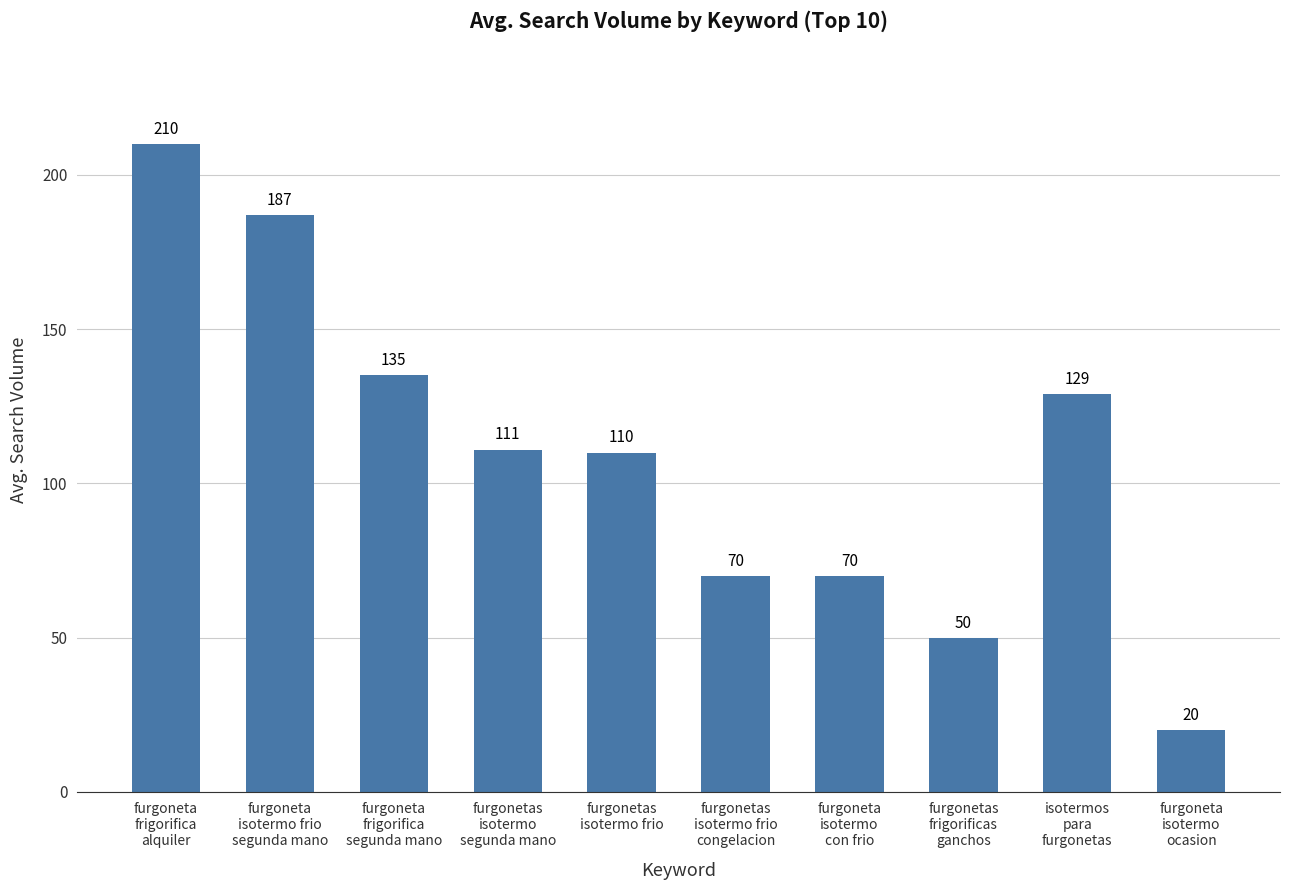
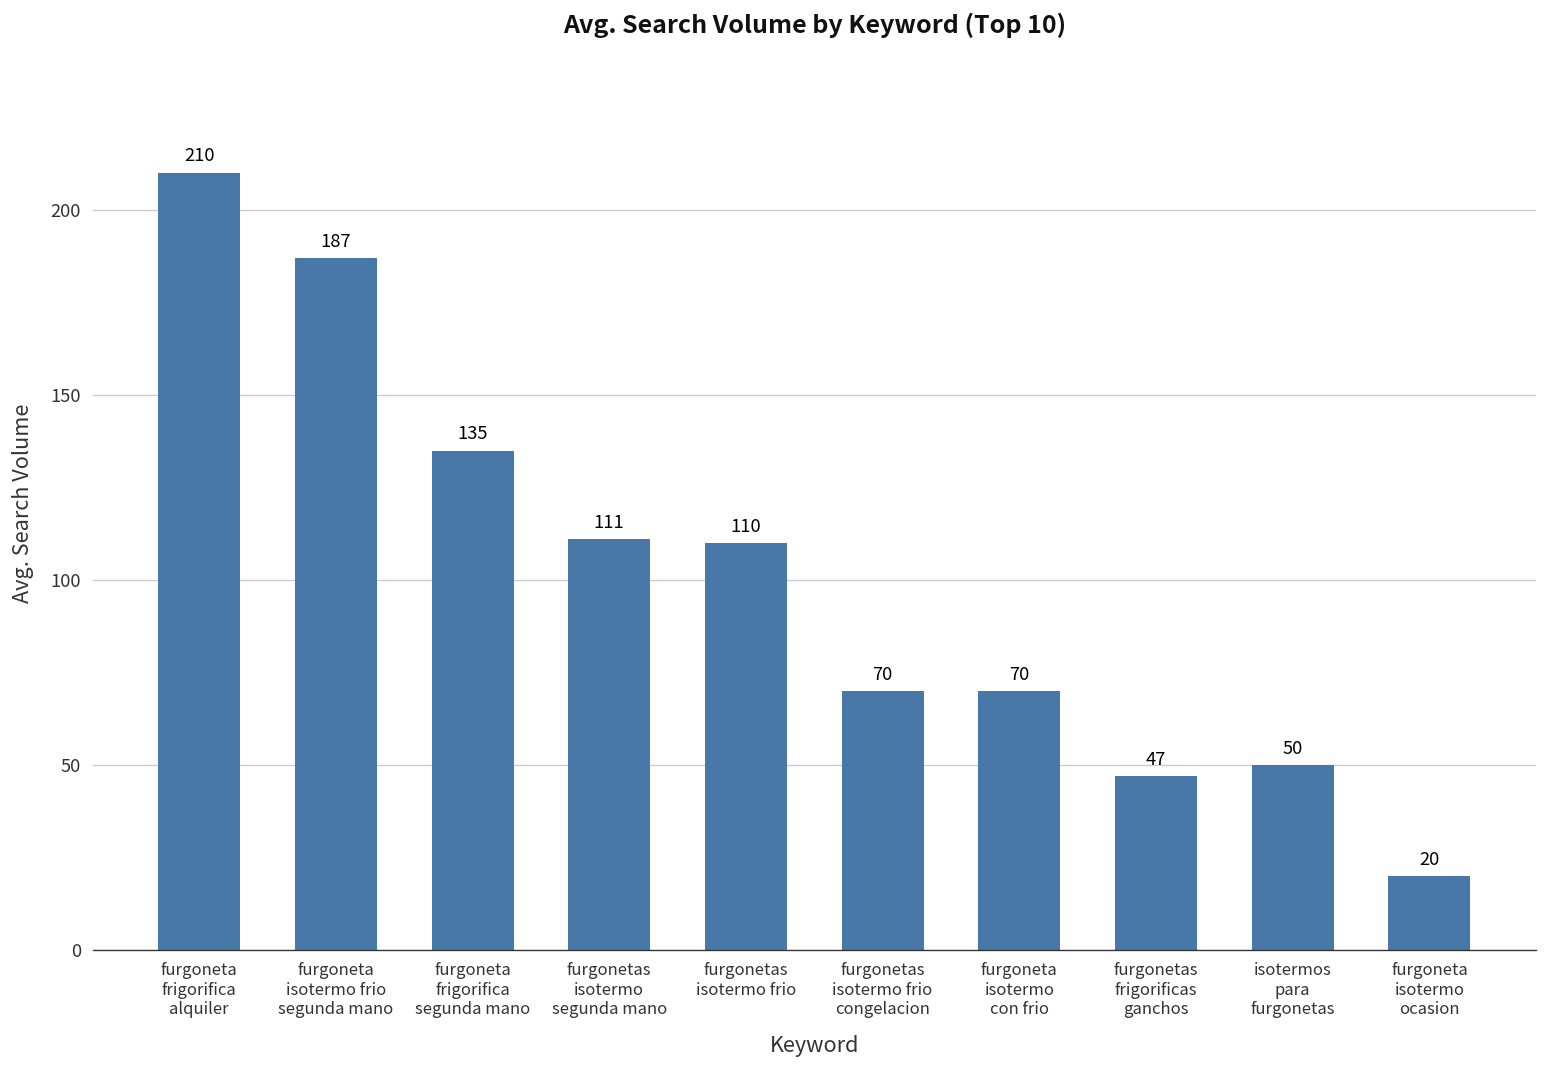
  {
    "furgoneta frigorifica alquiler": 210,
    "furgoneta isotermo frio segunda mano": 187,
    "furgoneta frigorifica segunda mano": 135,
    "furgonetas isotermo segunda mano": 111,
    "furgonetas isotermo frio": 110,
    "furgonetas isotermo frio congelacion": 70,
    "furgoneta isotermo con frio": 70,
-   "furgonetas frigorificas ganchos": 50,
-   "isotermos para furgonetas": 129,
+   "furgonetas frigorificas ganchos": 47,
+   "isotermos para furgonetas": 50,
    "furgoneta isotermo ocasion": 20
  }
